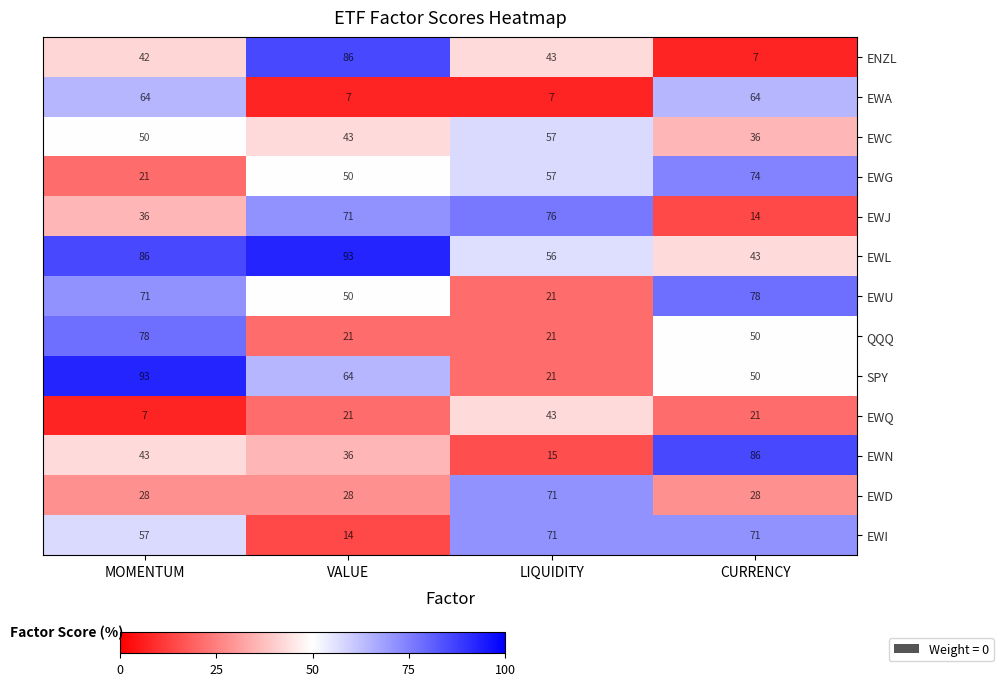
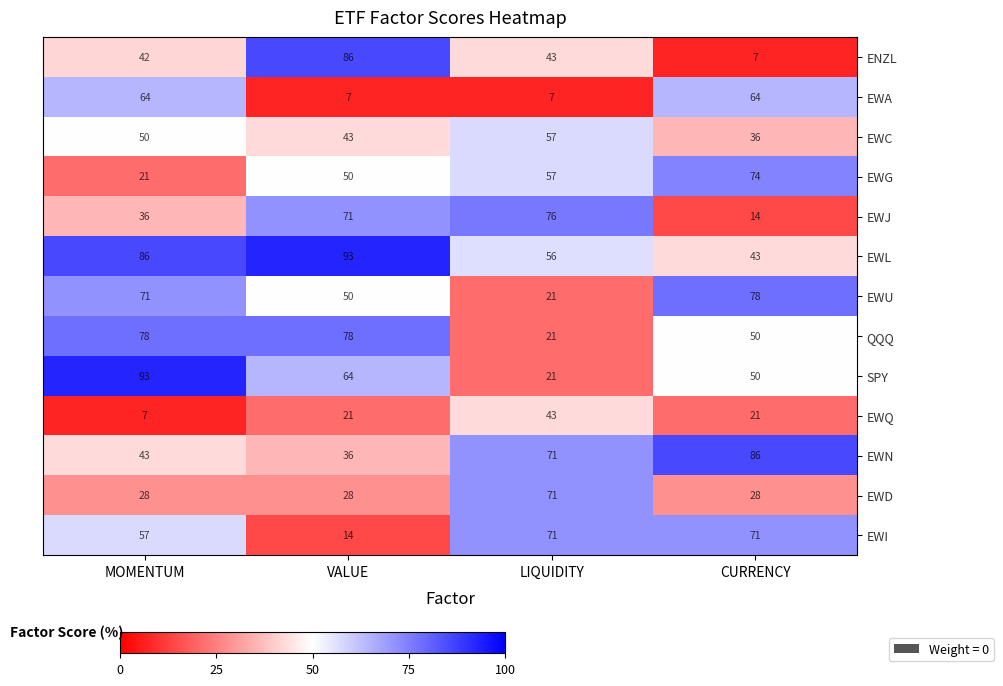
  {
    "ENZL": {
      "MOMENTUM": 42,
      "VALUE": 86,
      "LIQUIDITY": 43,
      "CURRENCY": 7
    },
    "EWA": {
      "MOMENTUM": 64,
      "VALUE": 7,
      "LIQUIDITY": 7,
      "CURRENCY": 64
    },
    "EWC": {
      "MOMENTUM": 50,
      "VALUE": 43,
      "LIQUIDITY": 57,
      "CURRENCY": 36
    },
    "EWG": {
      "MOMENTUM": 21,
      "VALUE": 50,
      "LIQUIDITY": 57,
      "CURRENCY": 74
    },
    "EWJ": {
      "MOMENTUM": 36,
      "VALUE": 71,
      "LIQUIDITY": 76,
      "CURRENCY": 14
    },
    "EWL": {
      "MOMENTUM": 86,
      "VALUE": 93,
      "LIQUIDITY": 56,
      "CURRENCY": 43
    },
    "EWU": {
      "MOMENTUM": 71,
      "VALUE": 50,
      "LIQUIDITY": 21,
      "CURRENCY": 78
    },
    "QQQ": {
      "MOMENTUM": 78,
-     "VALUE": 21,
+     "VALUE": 78,
      "LIQUIDITY": 21,
      "CURRENCY": 50
    },
    "SPY": {
      "MOMENTUM": 93,
      "VALUE": 64,
      "LIQUIDITY": 21,
      "CURRENCY": 50
    },
    "EWQ": {
      "MOMENTUM": 7,
      "VALUE": 21,
      "LIQUIDITY": 43,
      "CURRENCY": 21
    },
    "EWN": {
      "MOMENTUM": 43,
      "VALUE": 36,
-     "LIQUIDITY": 15,
+     "LIQUIDITY": 71,
      "CURRENCY": 86
    },
    "EWD": {
      "MOMENTUM": 28,
      "VALUE": 28,
      "LIQUIDITY": 71,
      "CURRENCY": 28
    },
    "EWI": {
      "MOMENTUM": 57,
      "VALUE": 14,
      "LIQUIDITY": 71,
      "CURRENCY": 71
    }
  }
